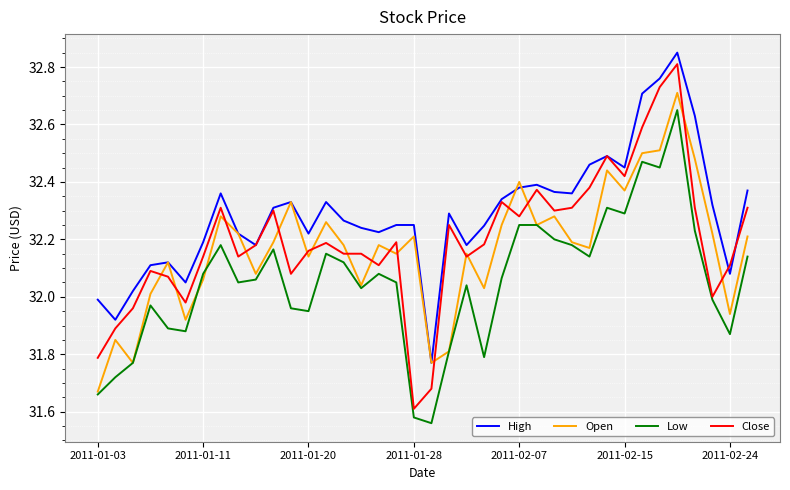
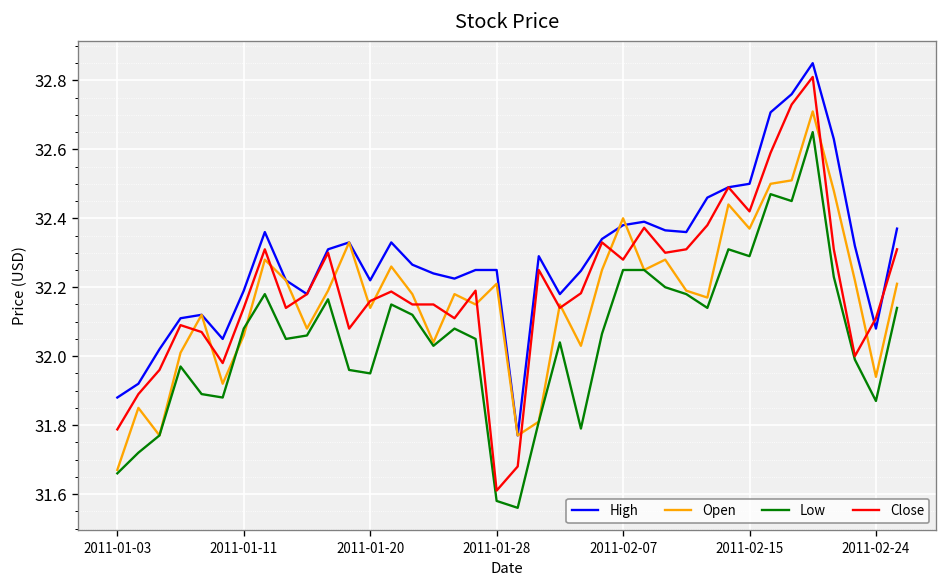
  {
    "High": {
-     "2011-01-03": 31.99,
+     "2011-01-03": 31.88,
      "2011-01-11": 32.19,
      "2011-01-20": 32.22,
      "2011-01-28": 32.25,
      "2011-02-07": 32.38,
-     "2011-02-15": 32.45,
+     "2011-02-15": 32.50,
      "2011-02-24": 32.08
    },
    "Open": {
      "2011-01-03": 31.67,
      "2011-01-11": 32.06,
      "2011-01-20": 32.14,
      "2011-01-28": 32.21,
      "2011-02-07": 32.40,
      "2011-02-15": 32.37,
      "2011-02-24": 31.94
    },
    "Low": {
      "2011-01-03": 31.66,
      "2011-01-11": 32.08,
      "2011-01-20": 31.95,
      "2011-01-28": 31.58,
      "2011-02-07": 32.25,
      "2011-02-15": 32.29,
      "2011-02-24": 31.87
    },
    "Close": {
      "2011-01-03": 31.79,
      "2011-01-11": 32.14,
      "2011-01-20": 32.16,
      "2011-01-28": 31.61,
      "2011-02-07": 32.28,
      "2011-02-15": 32.42,
      "2011-02-24": 32.11
    }
  }
